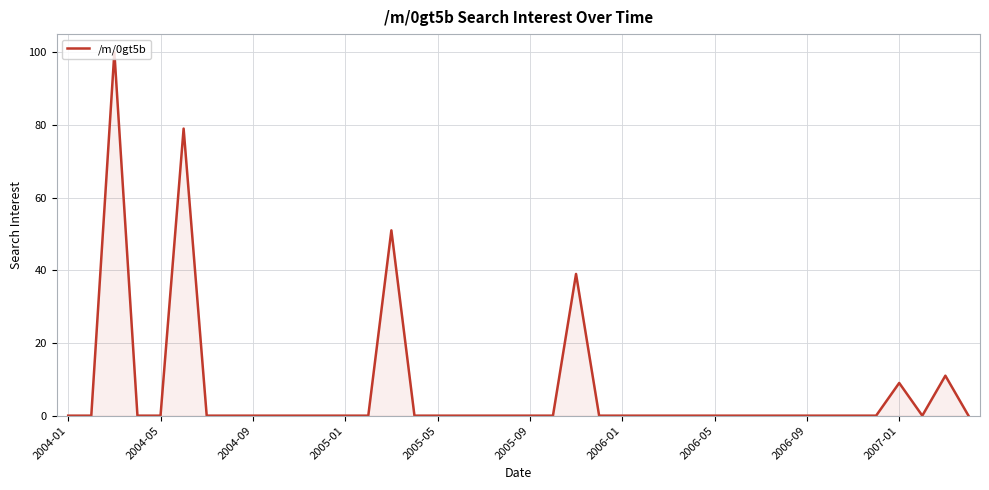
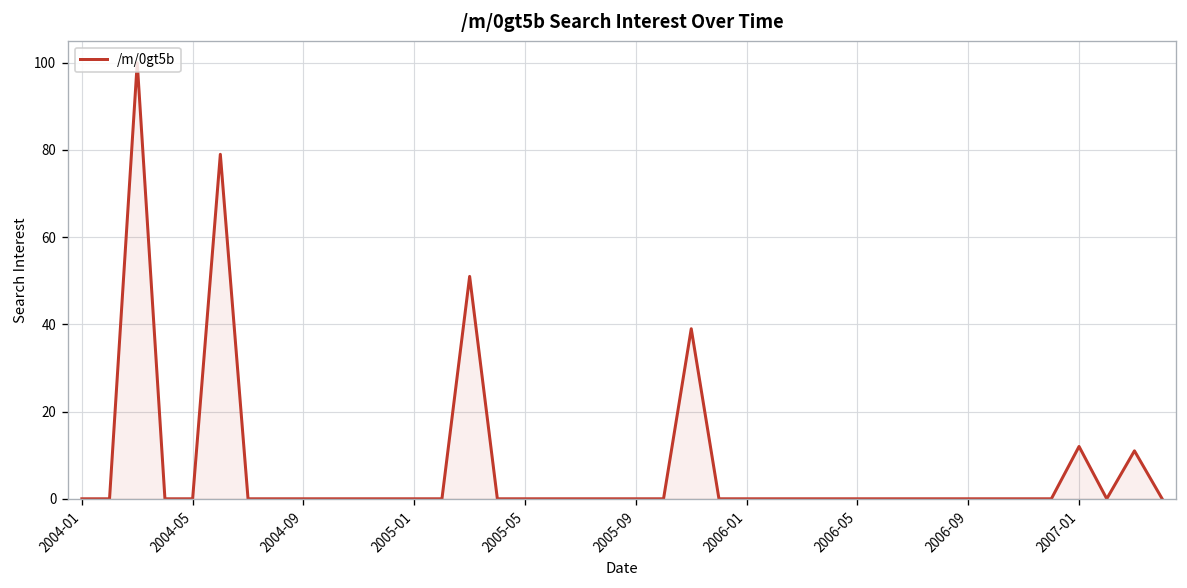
  {
    "2004-01": 0,
    "2004-05": 0,
    "2004-09": 0,
    "2005-01": 0,
    "2005-05": 0,
    "2005-09": 0,
    "2006-01": 0,
    "2006-05": 0,
    "2006-09": 0,
-   "2007-01": 9
+   "2007-01": 12
  }
